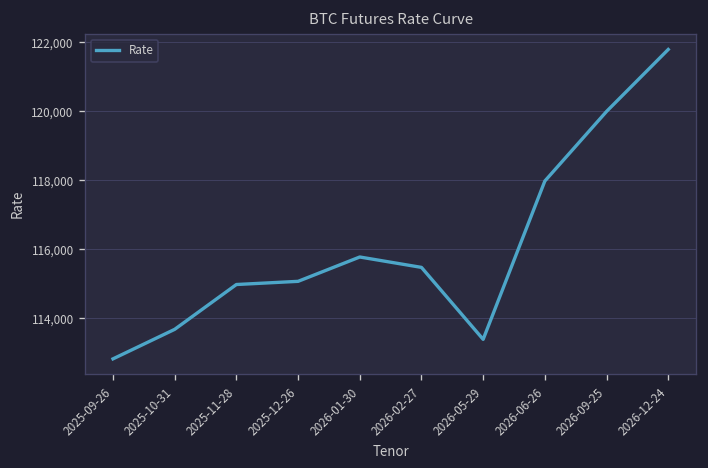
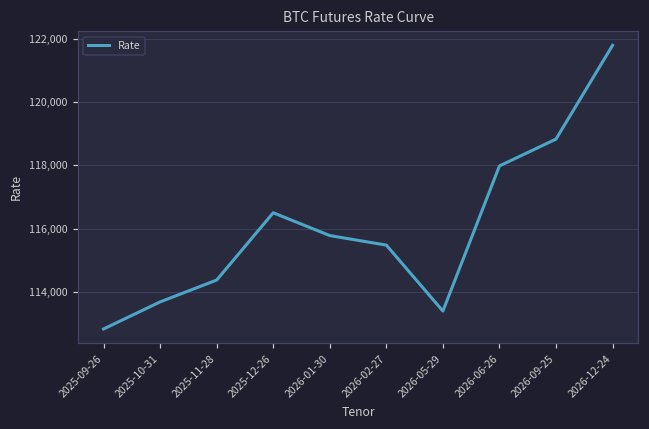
  {
    "2025-09-26": "112,800",
    "2025-10-31": "113,700",
-   "2025-11-28": "115,000",
-   "2025-12-26": "115,100",
+   "2025-11-28": "114,400",
+   "2025-12-26": "116,500",
    "2026-01-30": "115,800",
    "2026-02-27": "115,500",
    "2026-05-29": "113,400",
    "2026-06-26": "118,000",
-   "2026-09-25": "120,000",
+   "2026-09-25": "118,800",
    "2026-12-24": "121,800"
  }
